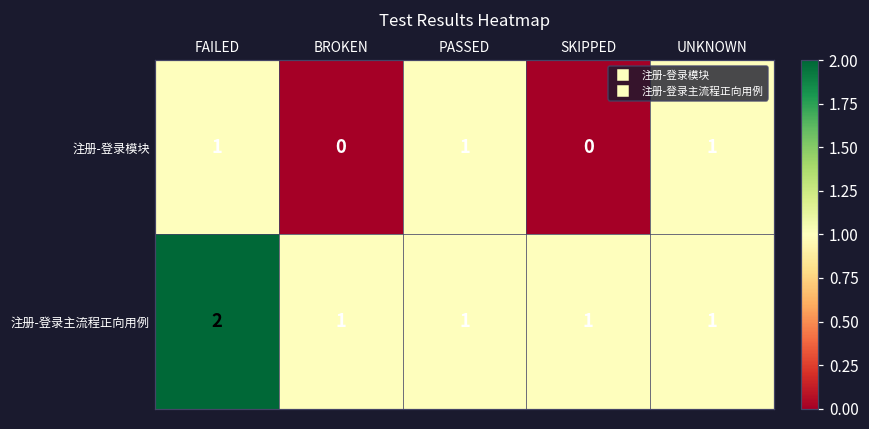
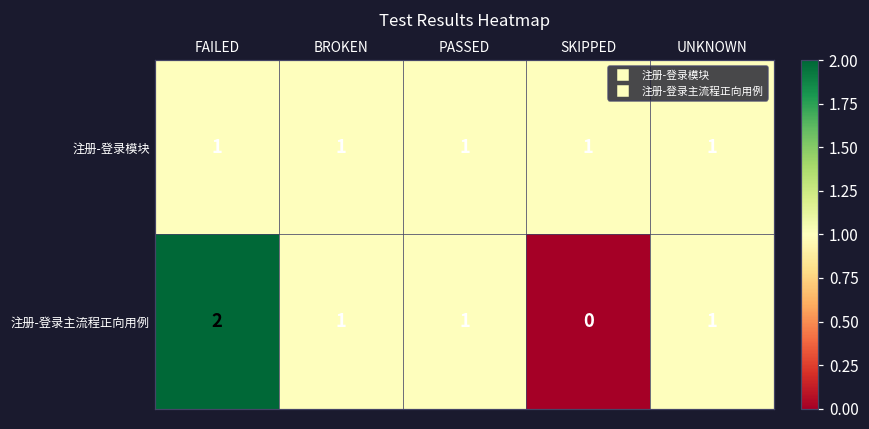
  {
    "注册-登录模块": {
      "FAILED": 1,
-     "BROKEN": 0,
+     "BROKEN": 1,
      "PASSED": 1,
-     "SKIPPED": 0,
+     "SKIPPED": 1,
      "UNKNOWN": 1
    },
    "注册-登录主流程正向用例": {
      "FAILED": 2,
      "BROKEN": 1,
      "PASSED": 1,
-     "SKIPPED": 1,
+     "SKIPPED": 0,
      "UNKNOWN": 1
    }
  }
